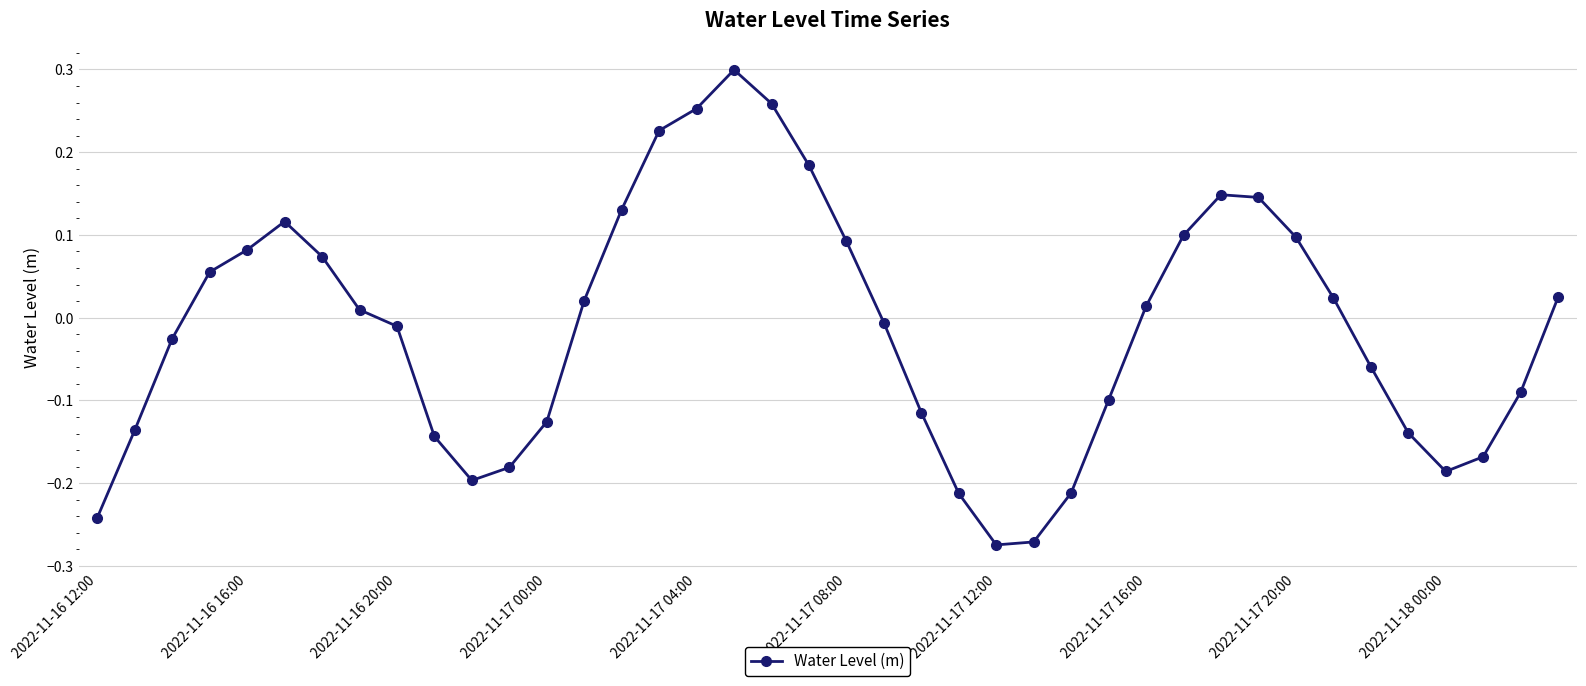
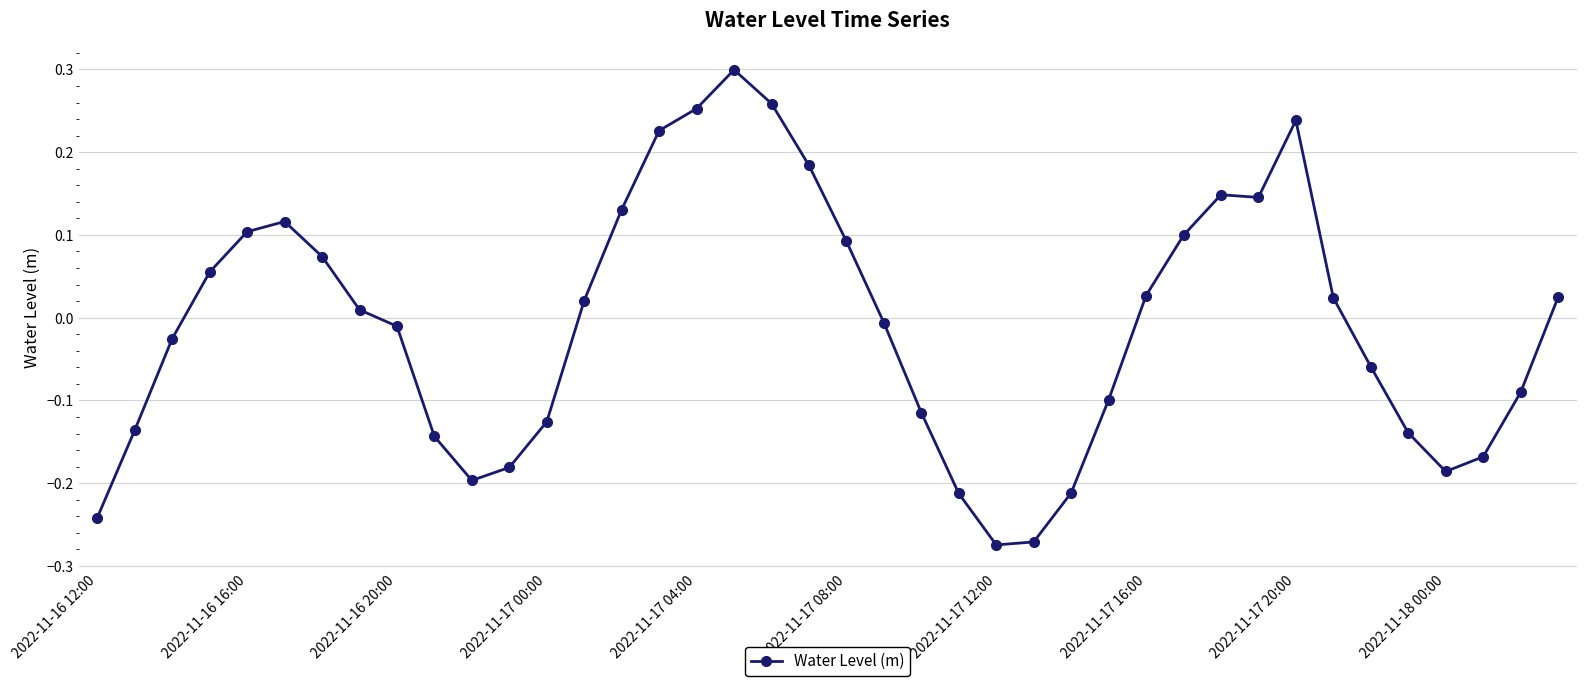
  {
    "2022-11-16 12:00": -0.24,
-   "2022-11-16 16:00": 0.08,
+   "2022-11-16 16:00": 0.10,
    "2022-11-16 20:00": -0.01,
    "2022-11-17 00:00": -0.13,
    "2022-11-17 04:00": 0.25,
    "2022-11-17 08:00": 0.09,
    "2022-11-17 12:00": -0.27,
-   "2022-11-17 16:00": 0.01,
-   "2022-11-17 20:00": 0.10,
+   "2022-11-17 16:00": 0.03,
+   "2022-11-17 20:00": 0.24,
    "2022-11-18 00:00": -0.19
  }
